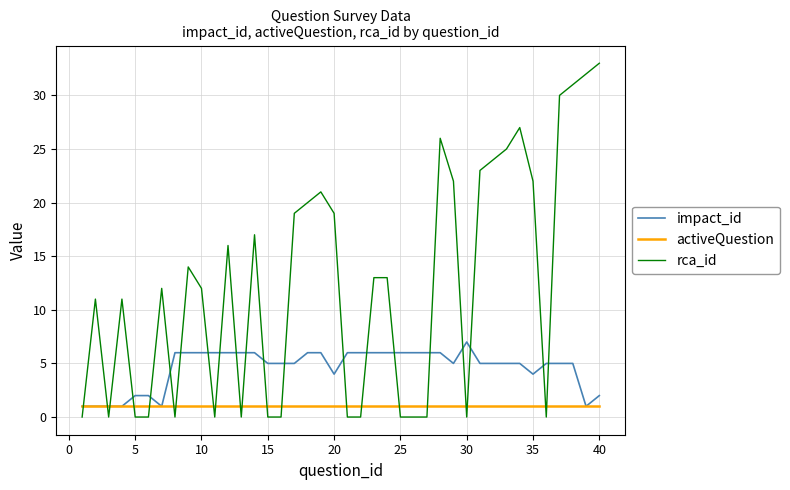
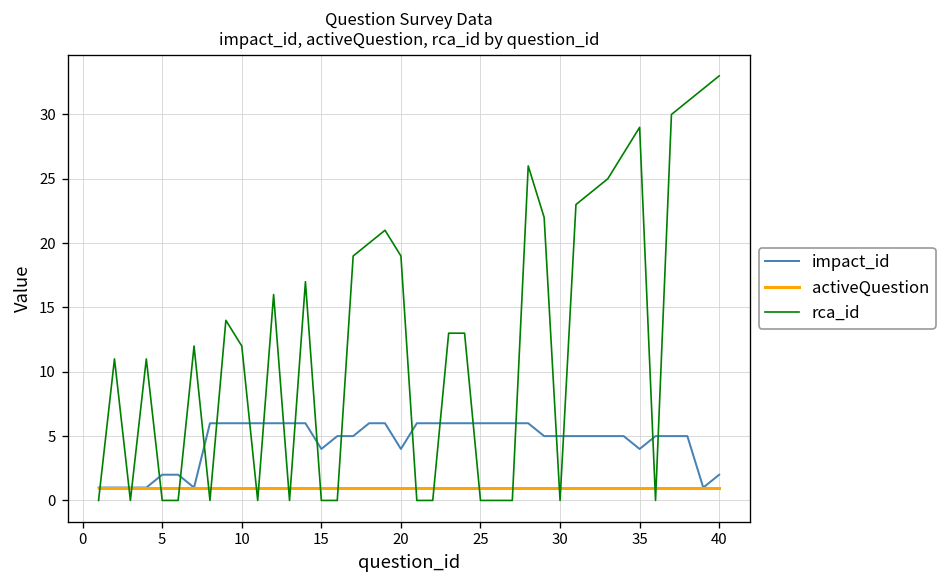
  {
    "impact_id": {
      "5": 2,
      "10": 6,
-     "15": 5,
+     "15": 4,
      "20": 4,
      "25": 6,
-     "30": 7,
+     "30": 5,
      "35": 4,
      "40": 2
    },
    "activeQuestion": {
      "5": 1,
      "10": 1,
      "15": 1,
      "20": 1,
      "25": 1,
      "30": 1,
      "35": 1,
      "40": 1
    },
    "rca_id": {
      "5": 0,
      "10": 12,
      "15": 0,
      "20": 19,
      "25": 0,
      "30": 0,
-     "35": 22,
+     "35": 29,
      "40": 33
    }
  }
